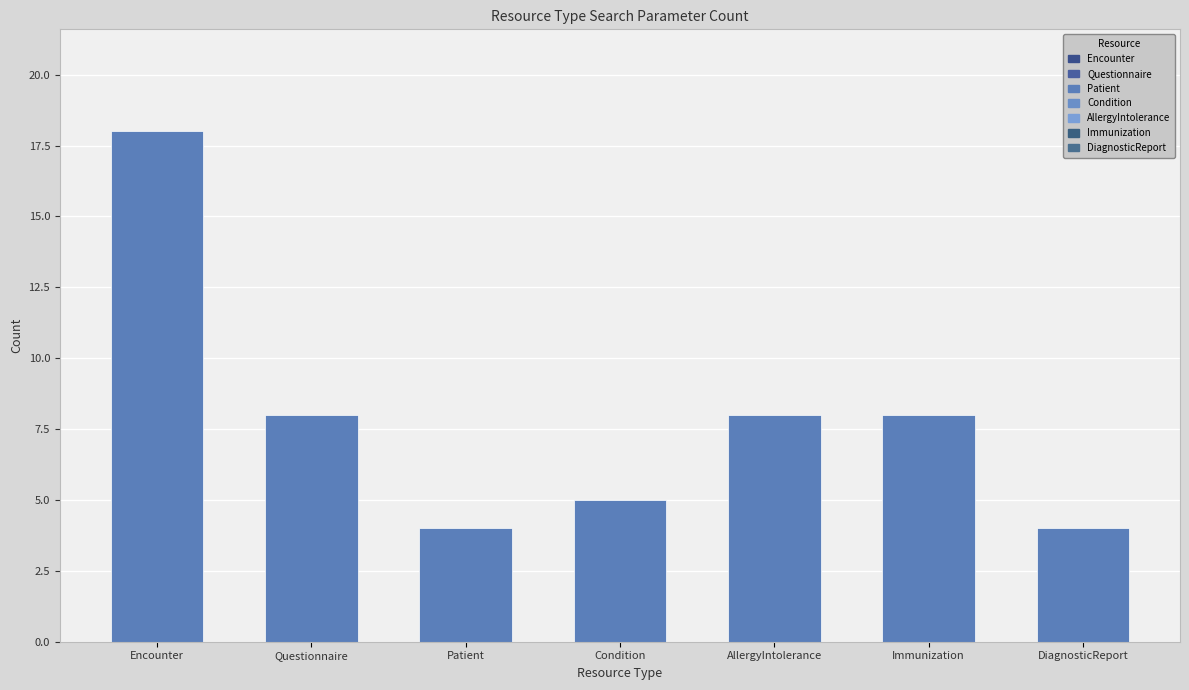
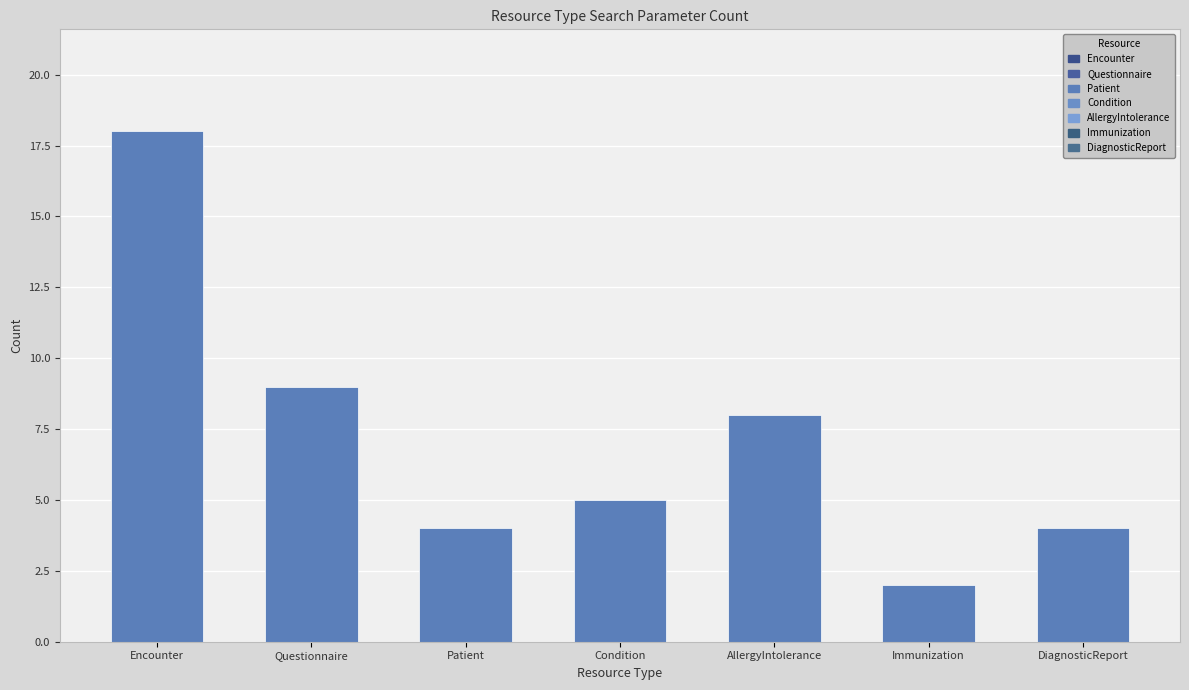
  {
    "Encounter": 18,
-   "Questionnaire": 8,
+   "Questionnaire": 9,
    "Patient": 4,
    "Condition": 5,
    "AllergyIntolerance": 8,
-   "Immunization": 8,
+   "Immunization": 2,
    "DiagnosticReport": 4
  }
